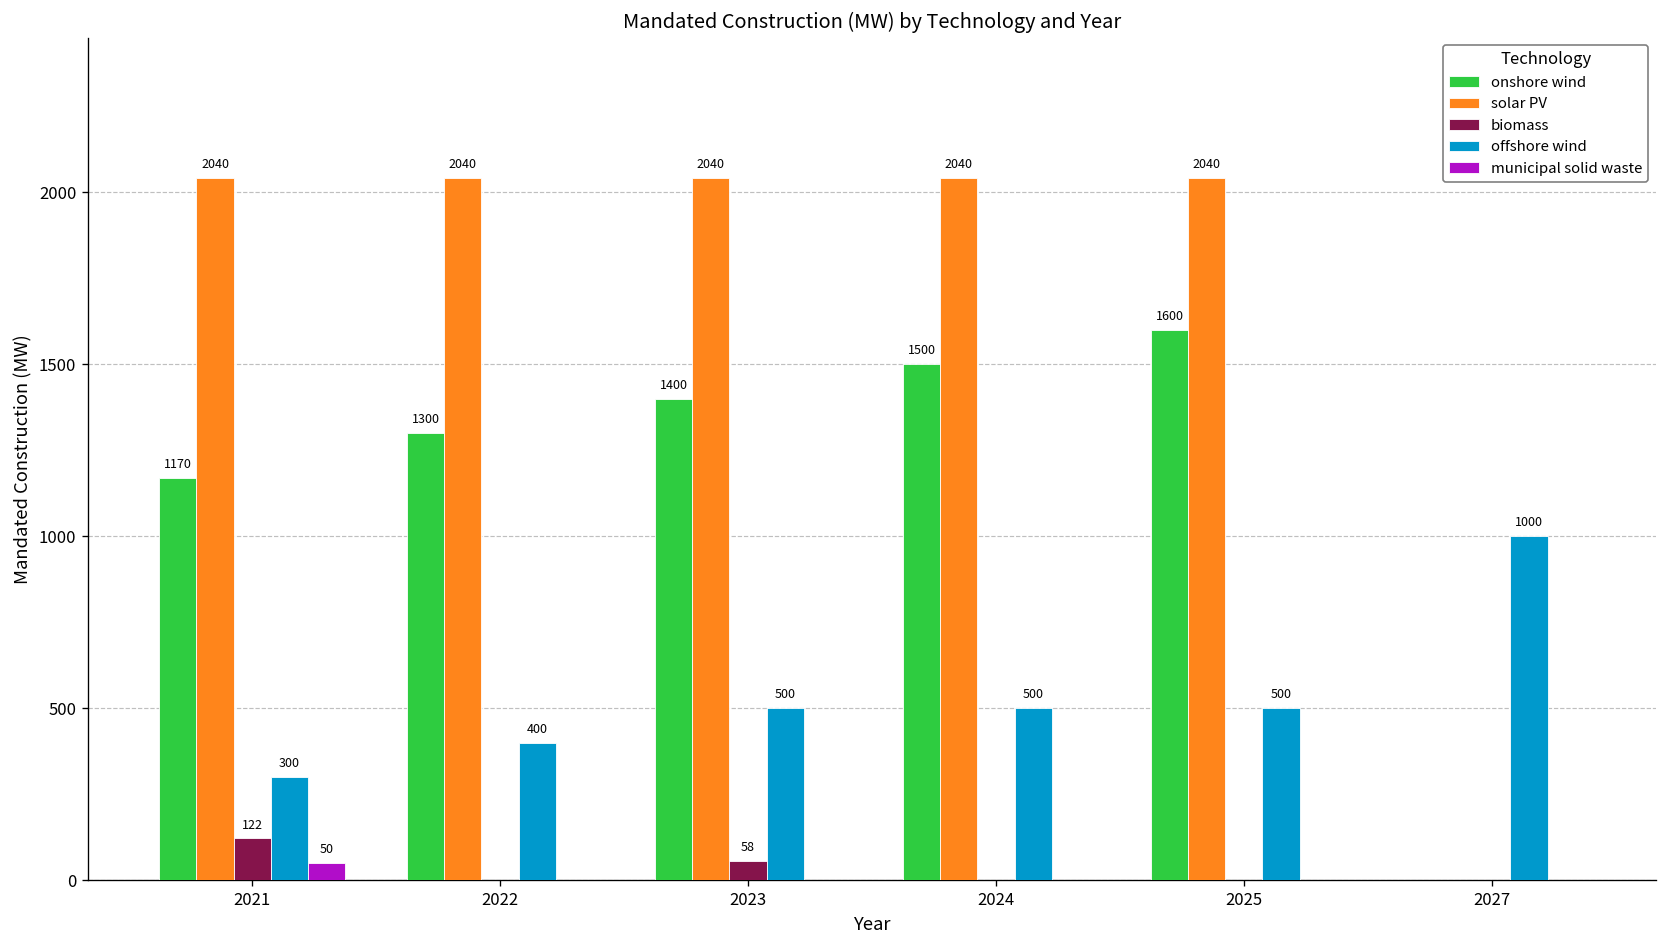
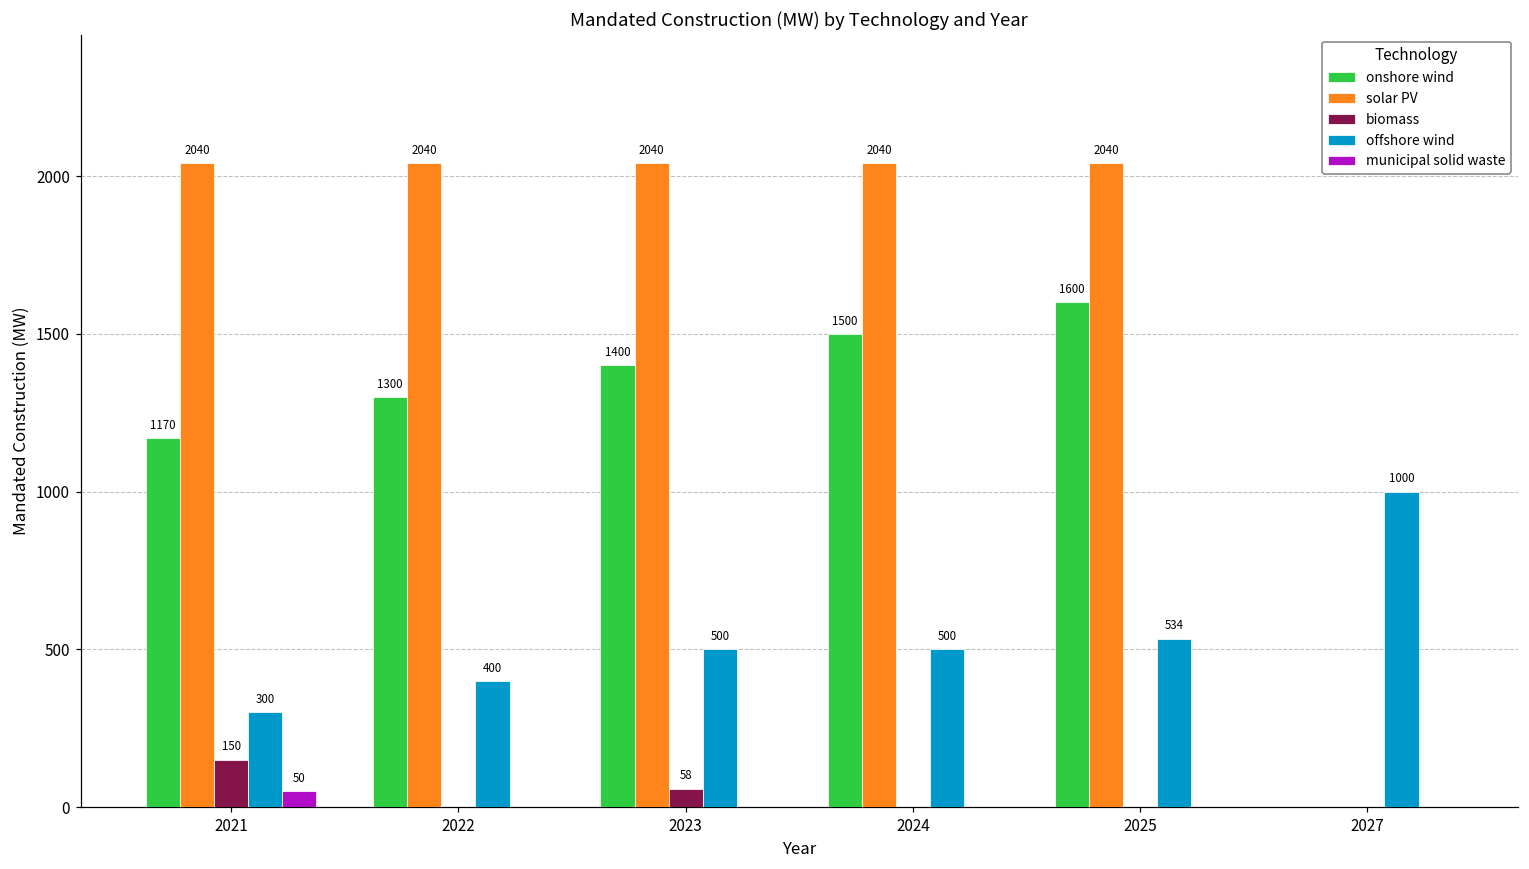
  {
    "onshore wind": {
      "2021": 1170,
      "2022": 1300,
      "2023": 1400,
      "2024": 1500,
      "2025": 1600
    },
    "solar PV": {
      "2021": 2040,
      "2022": 2040,
      "2023": 2040,
      "2024": 2040,
      "2025": 2040
    },
    "biomass": {
-     "2021": 122,
+     "2021": 150,
      "2023": 58
    },
    "offshore wind": {
      "2021": 300,
      "2022": 400,
      "2023": 500,
      "2024": 500,
-     "2025": 500,
+     "2025": 534,
      "2027": 1000
    },
    "municipal solid waste": {
      "2021": 50
    }
  }
